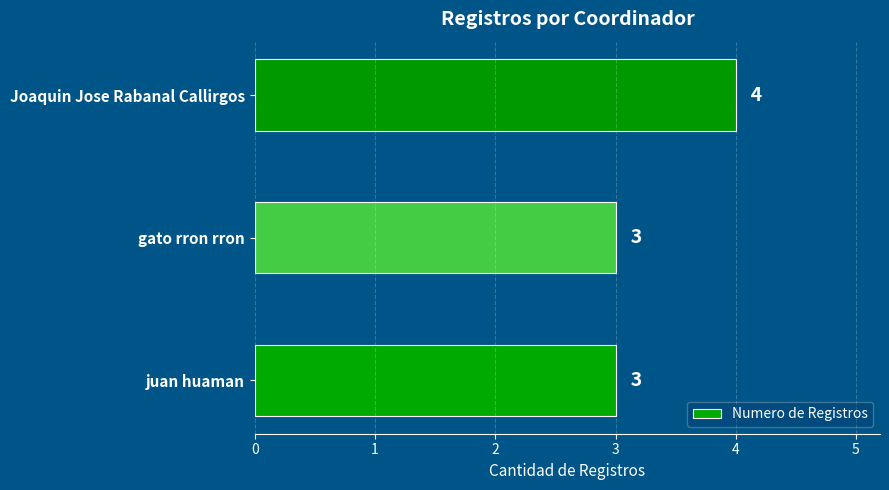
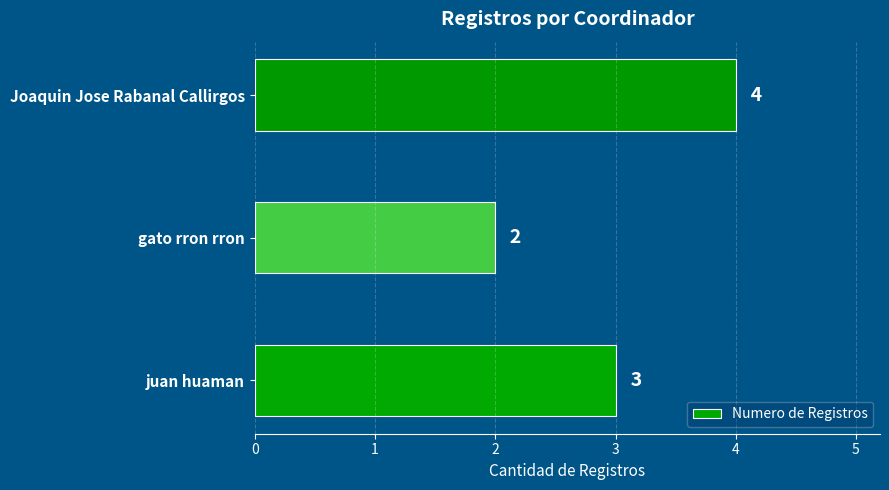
  {
    "Joaquin Jose Rabanal Callirgos": 4,
-   "gato rron rron": 3,
+   "gato rron rron": 2,
    "juan huaman": 3
  }
